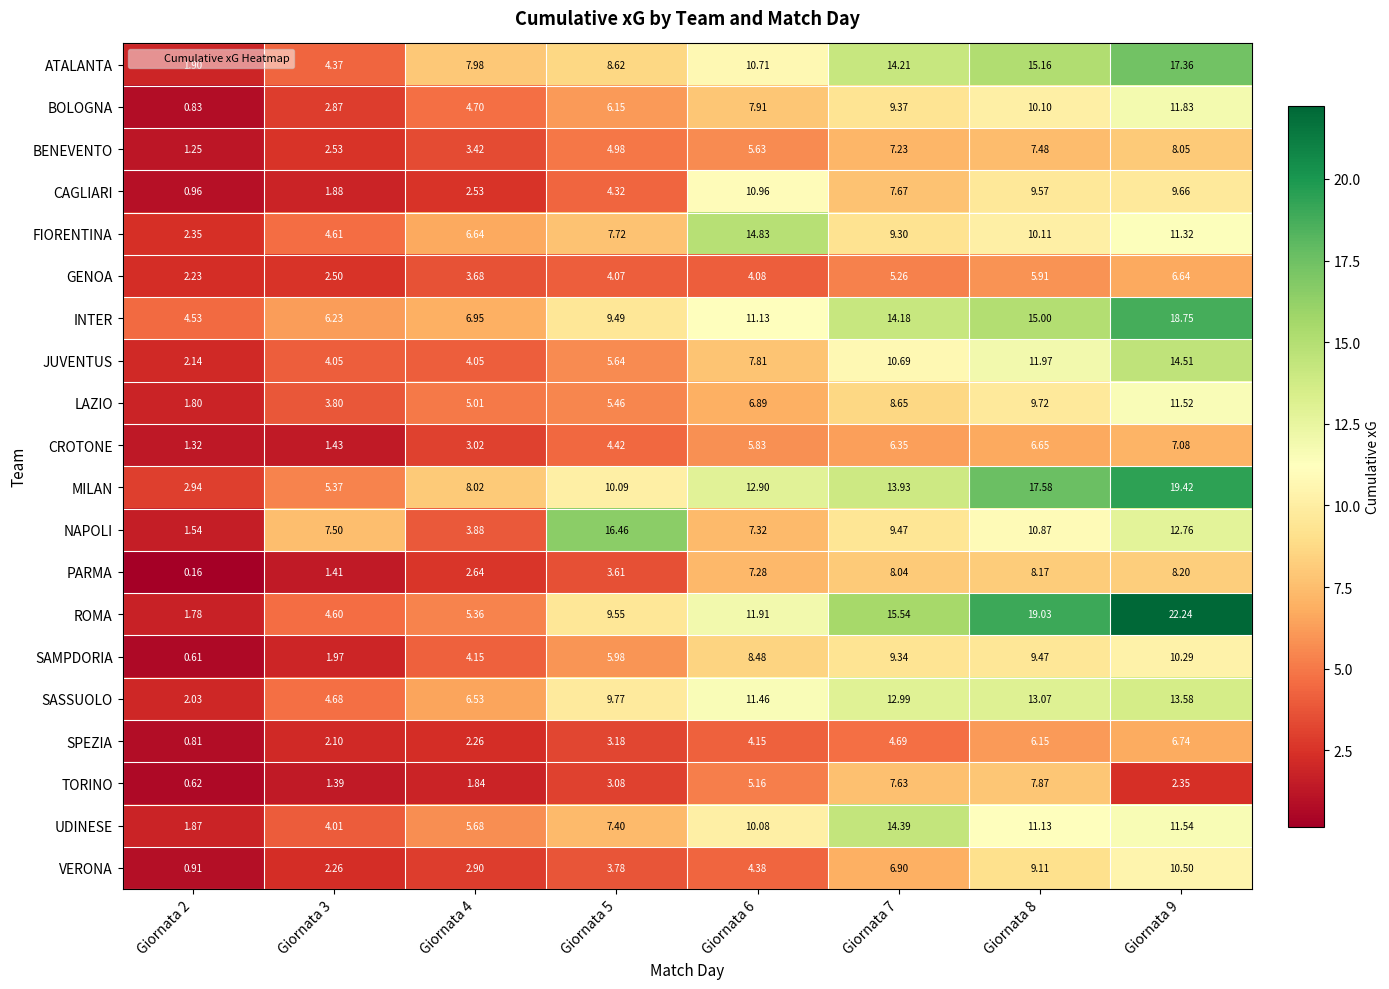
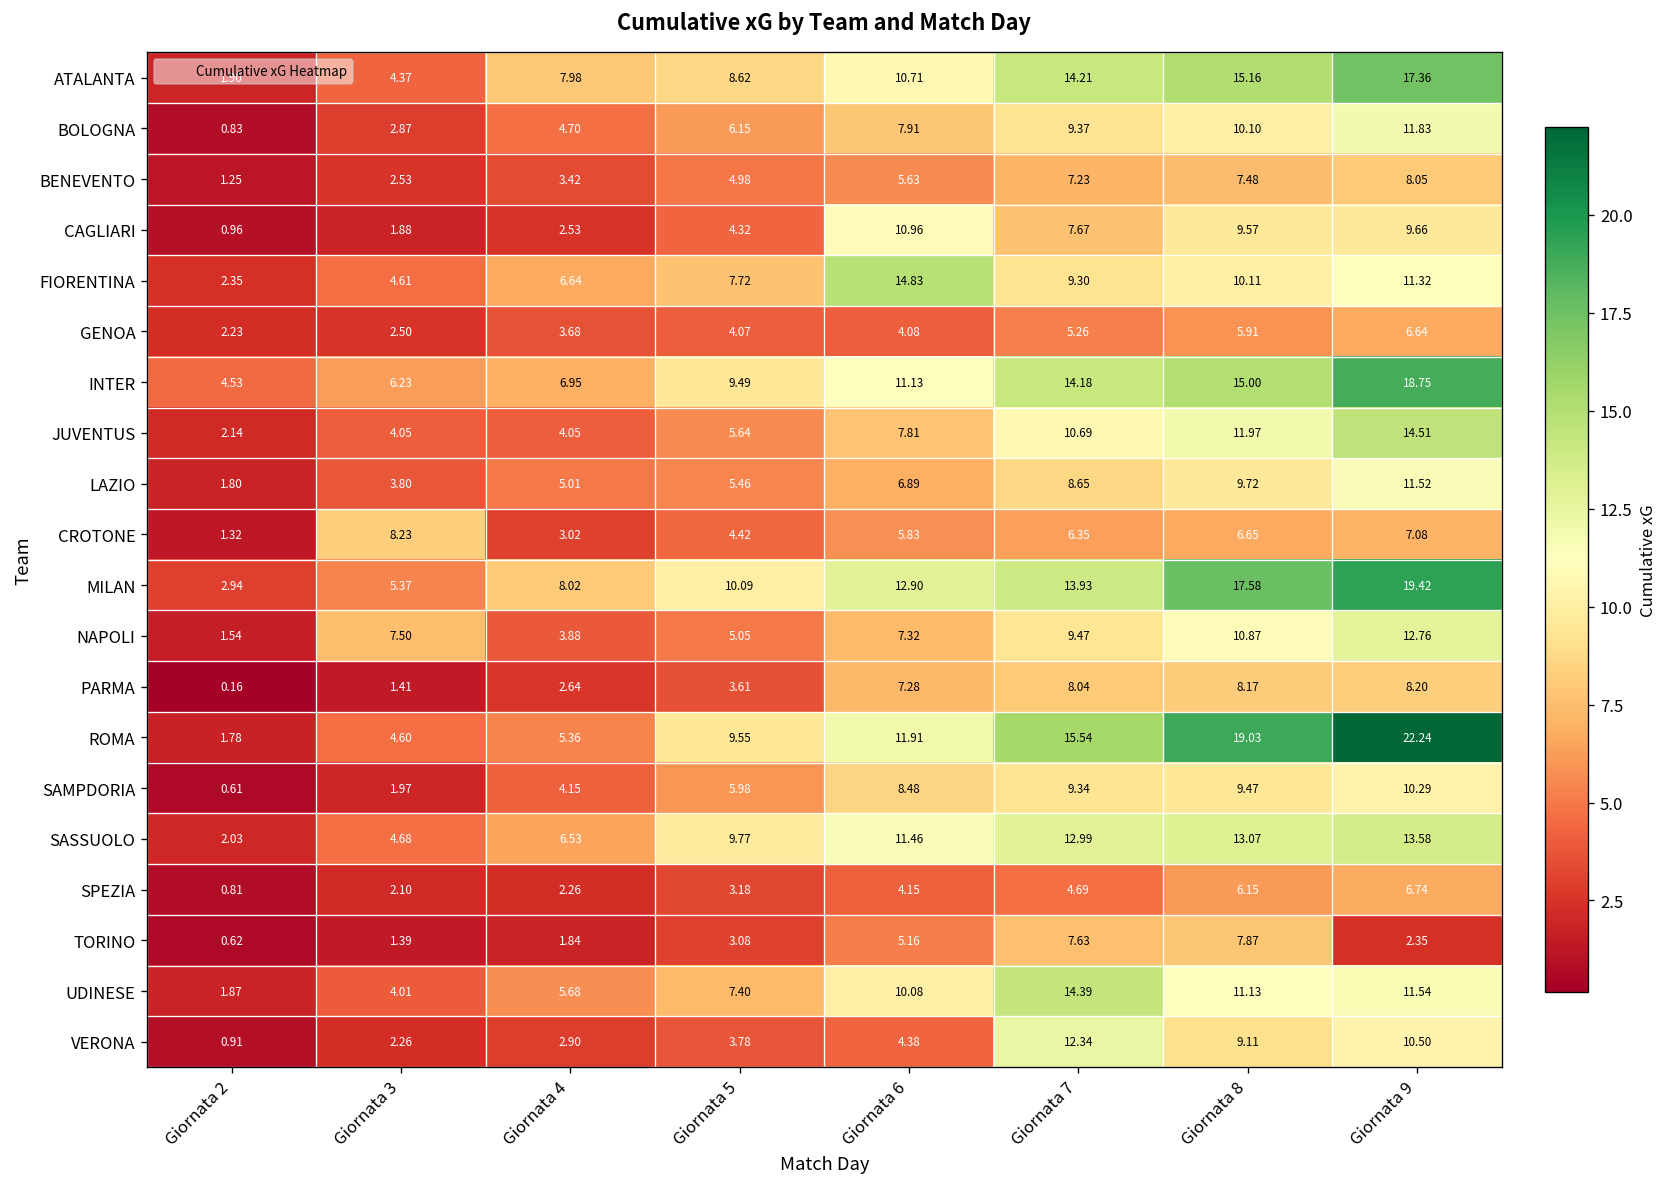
  {
    "ATALANTA": {
      "Giornata 3": 4.37,
      "Giornata 4": 7.98,
      "Giornata 5": 8.62,
      "Giornata 6": 10.71,
      "Giornata 7": 14.21,
      "Giornata 8": 15.16,
      "Giornata 9": 17.36
    },
    "BOLOGNA": {
      "Giornata 2": 0.83,
      "Giornata 3": 2.87,
      "Giornata 4": 4.70,
      "Giornata 5": 6.15,
      "Giornata 6": 7.91,
      "Giornata 7": 9.37,
      "Giornata 8": 10.10,
      "Giornata 9": 11.83
    },
    "BENEVENTO": {
      "Giornata 2": 1.25,
      "Giornata 3": 2.53,
      "Giornata 4": 3.42,
      "Giornata 5": 4.98,
      "Giornata 6": 5.63,
      "Giornata 7": 7.23,
      "Giornata 8": 7.48,
      "Giornata 9": 8.05
    },
    "CAGLIARI": {
      "Giornata 2": 0.96,
      "Giornata 3": 1.88,
      "Giornata 4": 2.53,
      "Giornata 5": 4.32,
      "Giornata 6": 10.96,
      "Giornata 7": 7.67,
      "Giornata 8": 9.57,
      "Giornata 9": 9.66
    },
    "FIORENTINA": {
      "Giornata 2": 2.35,
      "Giornata 3": 4.61,
      "Giornata 4": 6.64,
      "Giornata 5": 7.72,
      "Giornata 6": 14.83,
      "Giornata 7": 9.30,
      "Giornata 8": 10.11,
      "Giornata 9": 11.32
    },
    "GENOA": {
      "Giornata 2": 2.23,
      "Giornata 3": 2.50,
      "Giornata 4": 3.68,
      "Giornata 5": 4.07,
      "Giornata 6": 4.08,
      "Giornata 7": 5.26,
      "Giornata 8": 5.91,
      "Giornata 9": 6.64
    },
    "INTER": {
      "Giornata 2": 4.53,
      "Giornata 3": 6.23,
      "Giornata 4": 6.95,
      "Giornata 5": 9.49,
      "Giornata 6": 11.13,
      "Giornata 7": 14.18,
      "Giornata 8": 15.00,
      "Giornata 9": 18.75
    },
    "JUVENTUS": {
      "Giornata 2": 2.14,
      "Giornata 3": 4.05,
      "Giornata 4": 4.05,
      "Giornata 5": 5.64,
      "Giornata 6": 7.81,
      "Giornata 7": 10.69,
      "Giornata 8": 11.97,
      "Giornata 9": 14.51
    },
    "LAZIO": {
      "Giornata 2": 1.80,
      "Giornata 3": 3.80,
      "Giornata 4": 5.01,
      "Giornata 5": 5.46,
      "Giornata 6": 6.89,
      "Giornata 7": 8.65,
      "Giornata 8": 9.72,
      "Giornata 9": 11.52
    },
    "CROTONE": {
      "Giornata 2": 1.32,
-     "Giornata 3": 1.43,
+     "Giornata 3": 8.23,
      "Giornata 4": 3.02,
      "Giornata 5": 4.42,
      "Giornata 6": 5.83,
      "Giornata 7": 6.35,
      "Giornata 8": 6.65,
      "Giornata 9": 7.08
    },
    "MILAN": {
      "Giornata 2": 2.94,
      "Giornata 3": 5.37,
      "Giornata 4": 8.02,
      "Giornata 5": 10.09,
      "Giornata 6": 12.90,
      "Giornata 7": 13.93,
      "Giornata 8": 17.58,
      "Giornata 9": 19.42
    },
    "NAPOLI": {
      "Giornata 2": 1.54,
      "Giornata 3": 7.50,
      "Giornata 4": 3.88,
-     "Giornata 5": 16.46,
+     "Giornata 5": 5.05,
      "Giornata 6": 7.32,
      "Giornata 7": 9.47,
      "Giornata 8": 10.87,
      "Giornata 9": 12.76
    },
    "PARMA": {
      "Giornata 2": 0.16,
      "Giornata 3": 1.41,
      "Giornata 4": 2.64,
      "Giornata 5": 3.61,
      "Giornata 6": 7.28,
      "Giornata 7": 8.04,
      "Giornata 8": 8.17,
      "Giornata 9": 8.20
    },
    "ROMA": {
      "Giornata 2": 1.78,
      "Giornata 3": 4.60,
      "Giornata 4": 5.36,
      "Giornata 5": 9.55,
      "Giornata 6": 11.91,
      "Giornata 7": 15.54,
      "Giornata 8": 19.03,
      "Giornata 9": 22.24
    },
    "SAMPDORIA": {
      "Giornata 2": 0.61,
      "Giornata 3": 1.97,
      "Giornata 4": 4.15,
      "Giornata 5": 5.98,
      "Giornata 6": 8.48,
      "Giornata 7": 9.34,
      "Giornata 8": 9.47,
      "Giornata 9": 10.29
    },
    "SASSUOLO": {
      "Giornata 2": 2.03,
      "Giornata 3": 4.68,
      "Giornata 4": 6.53,
      "Giornata 5": 9.77,
      "Giornata 6": 11.46,
      "Giornata 7": 12.99,
      "Giornata 8": 13.07,
      "Giornata 9": 13.58
    },
    "SPEZIA": {
      "Giornata 2": 0.81,
      "Giornata 3": 2.10,
      "Giornata 4": 2.26,
      "Giornata 5": 3.18,
      "Giornata 6": 4.15,
      "Giornata 7": 4.69,
      "Giornata 8": 6.15,
      "Giornata 9": 6.74
    },
    "TORINO": {
      "Giornata 2": 0.62,
      "Giornata 3": 1.39,
      "Giornata 4": 1.84,
      "Giornata 5": 3.08,
      "Giornata 6": 5.16,
      "Giornata 7": 7.63,
      "Giornata 8": 7.87,
      "Giornata 9": 2.35
    },
    "UDINESE": {
      "Giornata 2": 1.87,
      "Giornata 3": 4.01,
      "Giornata 4": 5.68,
      "Giornata 5": 7.40,
      "Giornata 6": 10.08,
      "Giornata 7": 14.39,
      "Giornata 8": 11.13,
      "Giornata 9": 11.54
    },
    "VERONA": {
      "Giornata 2": 0.91,
      "Giornata 3": 2.26,
      "Giornata 4": 2.90,
      "Giornata 5": 3.78,
      "Giornata 6": 4.38,
-     "Giornata 7": 6.90,
+     "Giornata 7": 12.34,
      "Giornata 8": 9.11,
      "Giornata 9": 10.50
    }
  }
